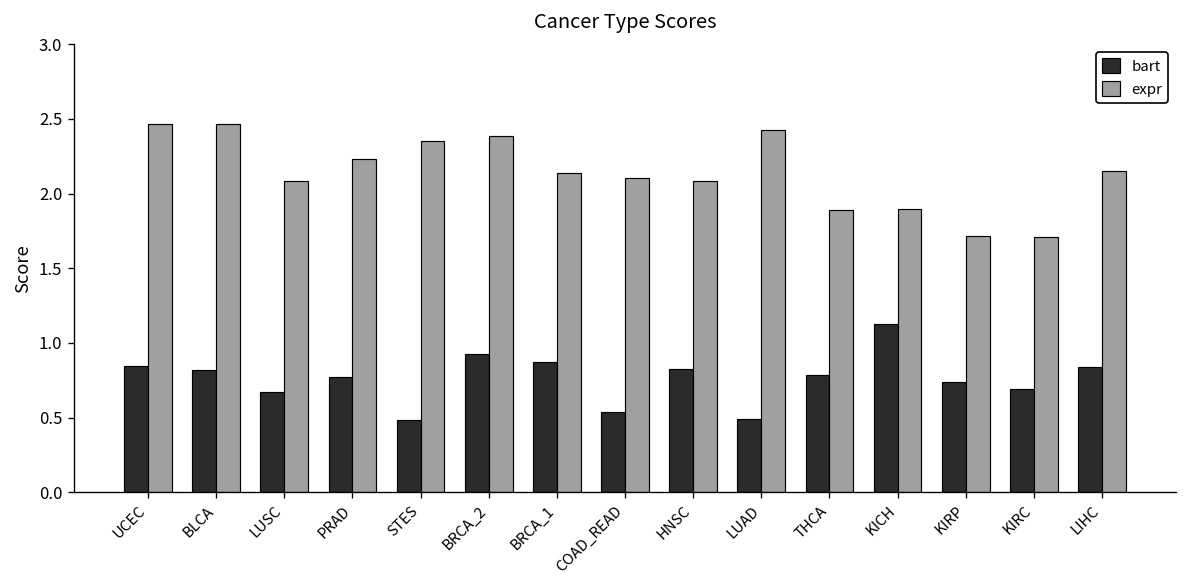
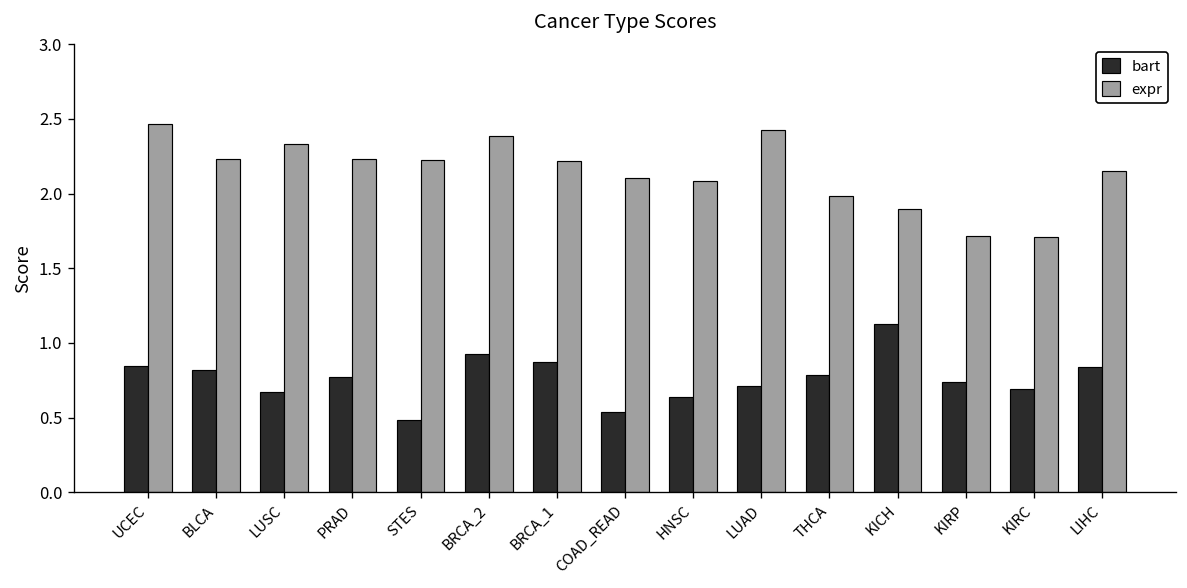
  {
    "bart": {
      "UCEC": 0.84,
      "BLCA": 0.82,
      "LUSC": 0.67,
      "PRAD": 0.77,
      "STES": 0.49,
      "BRCA_2": 0.93,
      "BRCA_1": 0.87,
      "COAD_READ": 0.53,
-     "HNSC": 0.82,
-     "LUAD": 0.49,
+     "HNSC": 0.64,
+     "LUAD": 0.71,
      "THCA": 0.79,
      "KICH": 1.13,
      "KIRP": 0.74,
      "KIRC": 0.69,
      "LIHC": 0.84
    },
    "expr": {
      "UCEC": 2.47,
-     "BLCA": 2.46,
-     "LUSC": 2.09,
+     "BLCA": 2.23,
+     "LUSC": 2.34,
      "PRAD": 2.23,
-     "STES": 2.35,
+     "STES": 2.22,
      "BRCA_2": 2.39,
-     "BRCA_1": 2.14,
+     "BRCA_1": 2.22,
      "COAD_READ": 2.11,
      "HNSC": 2.09,
      "LUAD": 2.42,
-     "THCA": 1.89,
+     "THCA": 1.98,
      "KICH": 1.90,
      "KIRP": 1.71,
      "KIRC": 1.71,
      "LIHC": 2.15
    }
  }
